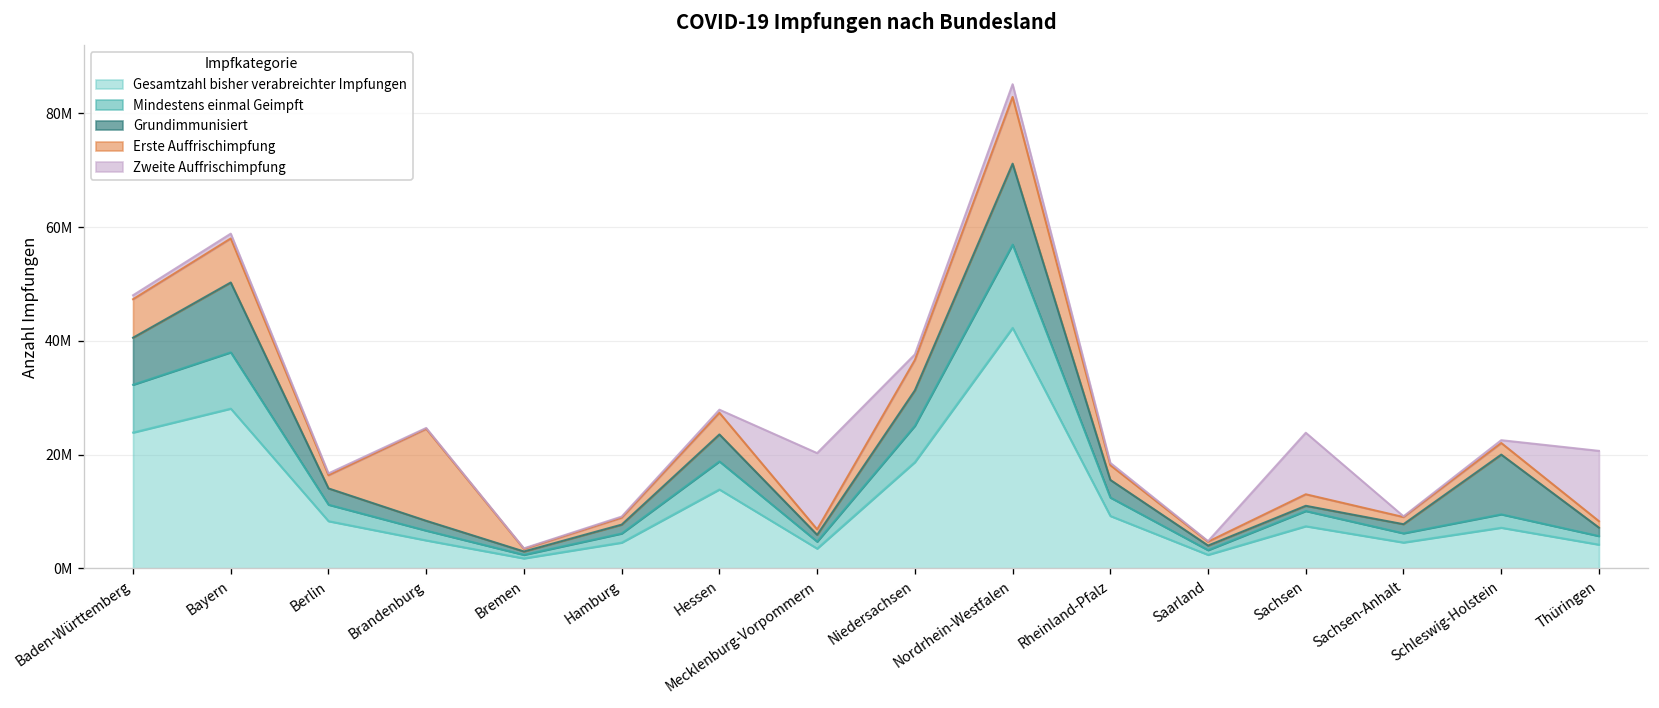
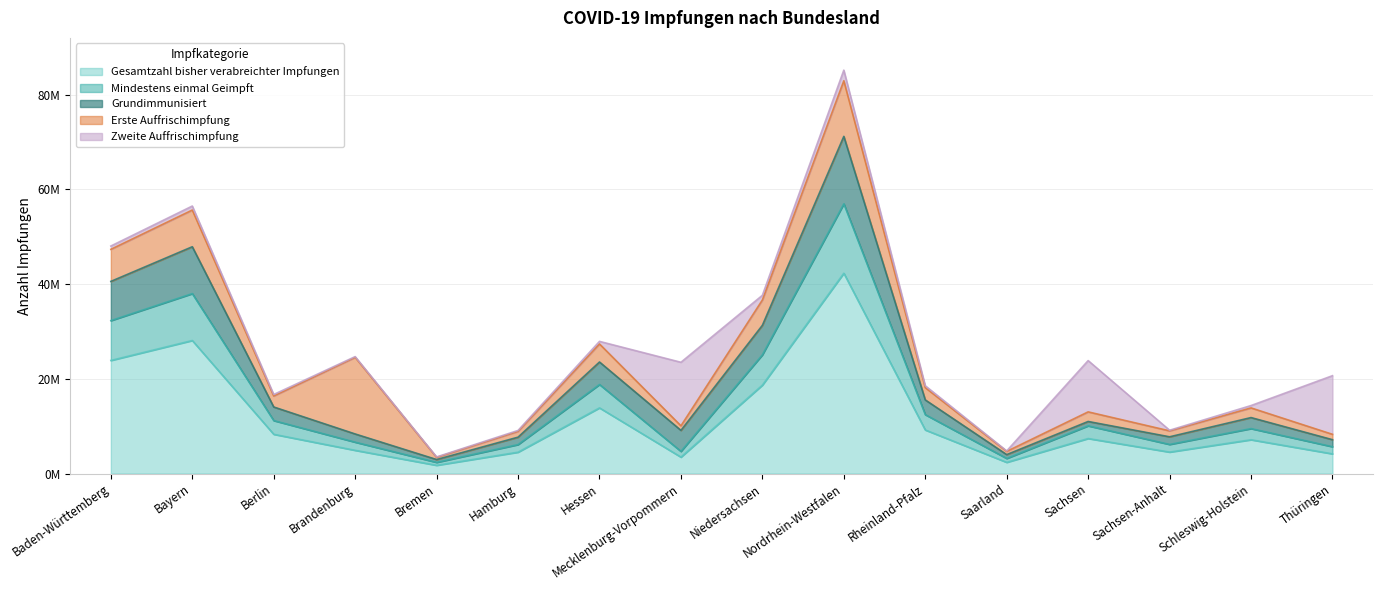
  {
    "Grundimmunisiert": {
      "Baden-Württemberg": 8000000,
-     "Bayern": 12000000,
+     "Bayern": 10000000,
      "Berlin": 3000000,
      "Brandenburg": 2000000,
      "Hamburg": 2000000,
      "Hessen": 5000000,
-     "Mecklenburg-Vorpommern": 1000000,
+     "Mecklenburg-Vorpommern": 4000000,
      "Niedersachsen": 6000000,
      "Nordrhein-Westfalen": 14000000,
      "Rheinland-Pfalz": 3000000,
      "Saarland": 1000000,
      "Sachsen": 1000000,
      "Sachsen-Anhalt": 2000000,
-     "Schleswig-Holstein": 11000000,
+     "Schleswig-Holstein": 2000000,
      "Thüringen": 1000000
    },
    "Erste Auffrischimpfung": {
      "Baden-Württemberg": 7000000,
      "Bayern": 8000000,
      "Hessen": 4000000,
      "Mecklenburg-Vorpommern": 1000000,
      "Niedersachsen": 5000000,
      "Nordrhein-Westfalen": 12000000,
      "Sachsen": 2000000,
      "Thüringen": 1000000
    },
    "Zweite Auffrischimpfung": {
      "Baden-Württemberg": 1000000,
      "Bayern": 1000000,
      "Hessen": 1000000,
      "Mecklenburg-Vorpommern": 13000000,
      "Niedersachsen": 1000000,
      "Nordrhein-Westfalen": 2000000,
      "Sachsen": 11000000,
      "Thüringen": 12000000
    }
  }
